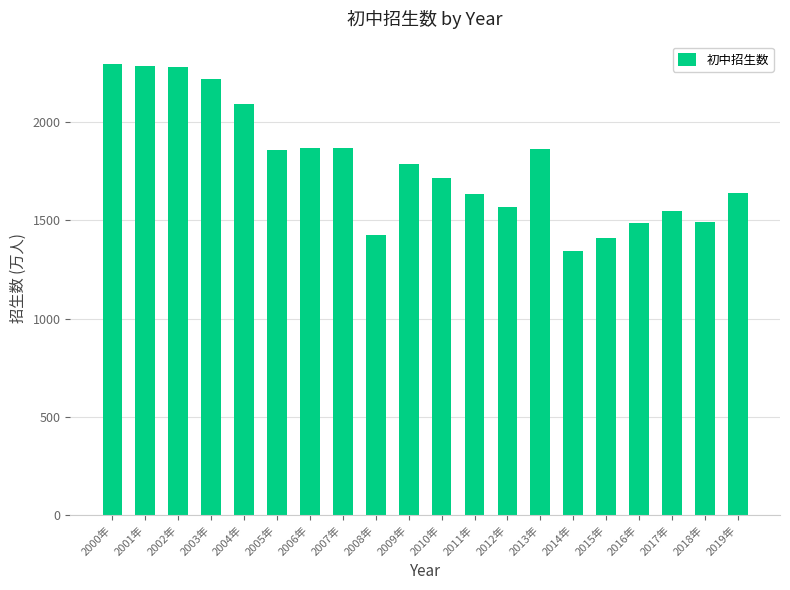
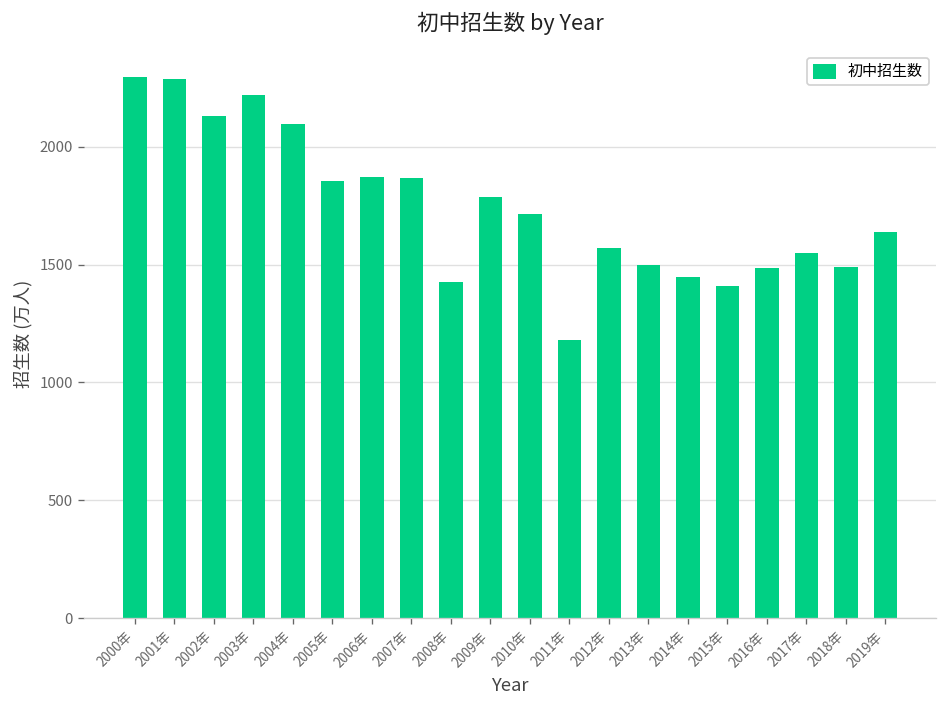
  {
    "2000年": 2300,
    "2001年": 2290,
-   "2002年": 2280,
+   "2002年": 2130,
    "2003年": 2220,
    "2004年": 2090,
    "2005年": 1860,
    "2006年": 1870,
    "2007年": 1870,
    "2008年": 1430,
    "2009年": 1790,
    "2010年": 1720,
-   "2011年": 1630,
+   "2011年": 1180,
    "2012年": 1570,
-   "2013年": 1860,
-   "2014年": 1340,
+   "2013年": 1500,
+   "2014年": 1450,
    "2015年": 1410,
    "2016年": 1490,
    "2017年": 1550,
    "2018年": 1490,
    "2019年": 1640
  }
